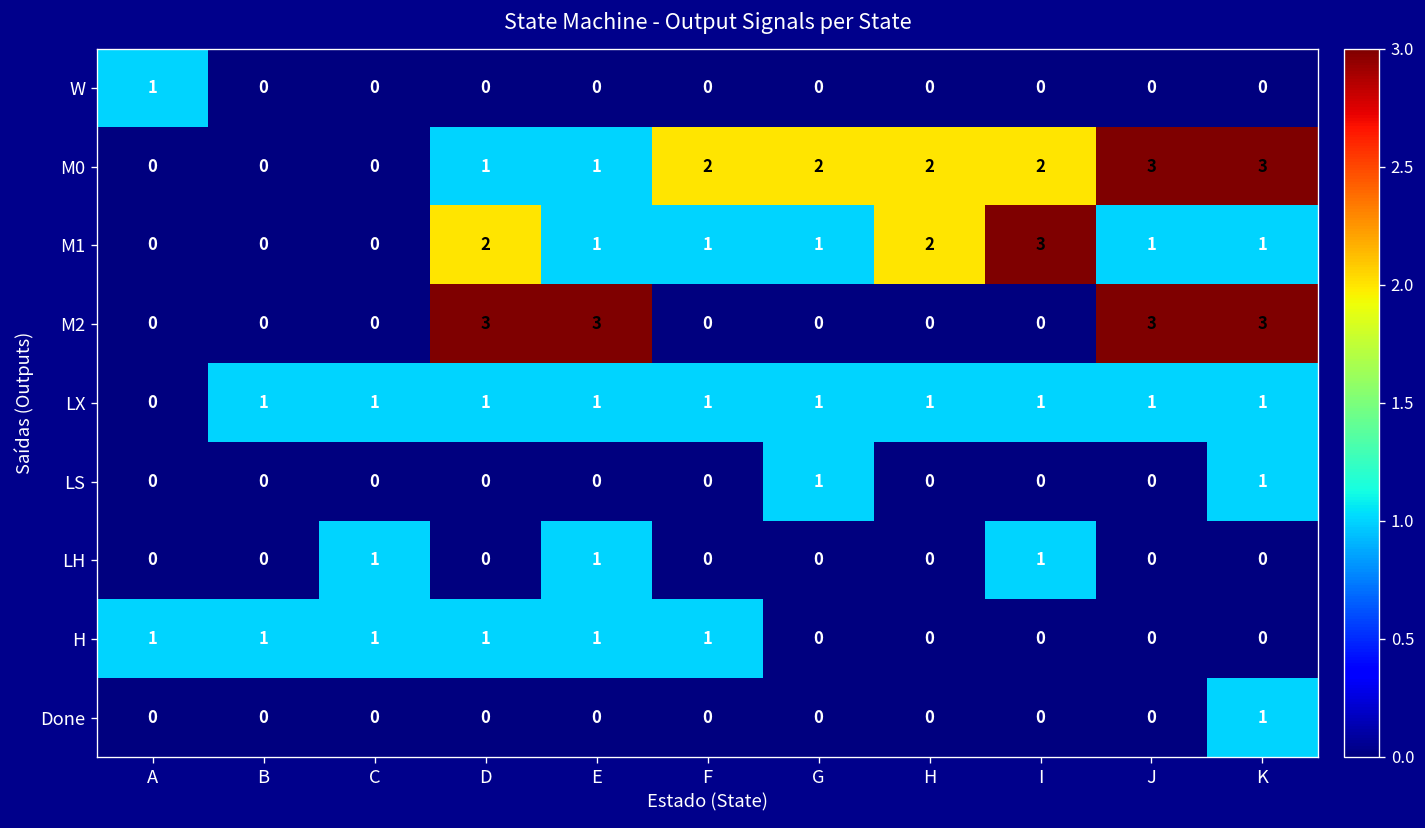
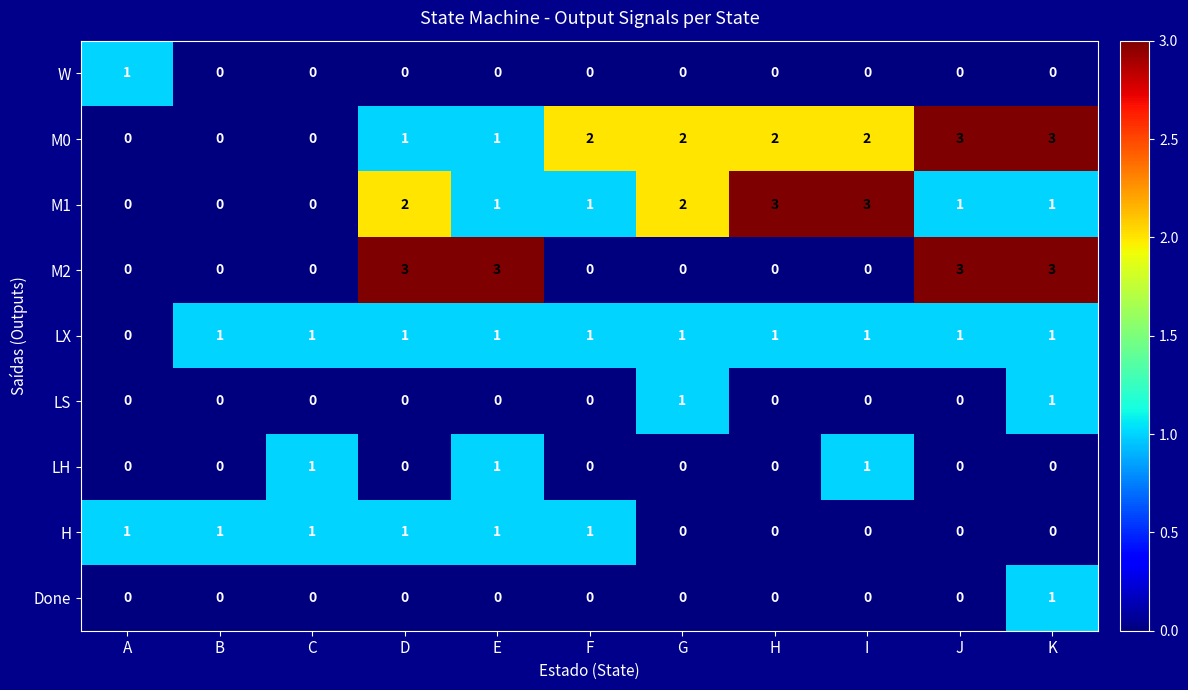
  {
    "W": {
      "A": 1,
      "B": 0,
      "C": 0,
      "D": 0,
      "E": 0,
      "F": 0,
      "G": 0,
      "H": 0,
      "I": 0,
      "J": 0,
      "K": 0
    },
    "M0": {
      "A": 0,
      "B": 0,
      "C": 0,
      "D": 1,
      "E": 1,
      "F": 2,
      "G": 2,
      "H": 2,
      "I": 2,
      "J": 3,
      "K": 3
    },
    "M1": {
      "A": 0,
      "B": 0,
      "C": 0,
      "D": 2,
      "E": 1,
      "F": 1,
-     "G": 1,
-     "H": 2,
+     "G": 2,
+     "H": 3,
      "I": 3,
      "J": 1,
      "K": 1
    },
    "M2": {
      "A": 0,
      "B": 0,
      "C": 0,
      "D": 3,
      "E": 3,
      "F": 0,
      "G": 0,
      "H": 0,
      "I": 0,
      "J": 3,
      "K": 3
    },
    "LX": {
      "A": 0,
      "B": 1,
      "C": 1,
      "D": 1,
      "E": 1,
      "F": 1,
      "G": 1,
      "H": 1,
      "I": 1,
      "J": 1,
      "K": 1
    },
    "LS": {
      "A": 0,
      "B": 0,
      "C": 0,
      "D": 0,
      "E": 0,
      "F": 0,
      "G": 1,
      "H": 0,
      "I": 0,
      "J": 0,
      "K": 1
    },
    "LH": {
      "A": 0,
      "B": 0,
      "C": 1,
      "D": 0,
      "E": 1,
      "F": 0,
      "G": 0,
      "H": 0,
      "I": 1,
      "J": 0,
      "K": 0
    },
    "H": {
      "A": 1,
      "B": 1,
      "C": 1,
      "D": 1,
      "E": 1,
      "F": 1,
      "G": 0,
      "H": 0,
      "I": 0,
      "J": 0,
      "K": 0
    },
    "Done": {
      "A": 0,
      "B": 0,
      "C": 0,
      "D": 0,
      "E": 0,
      "F": 0,
      "G": 0,
      "H": 0,
      "I": 0,
      "J": 0,
      "K": 1
    }
  }
